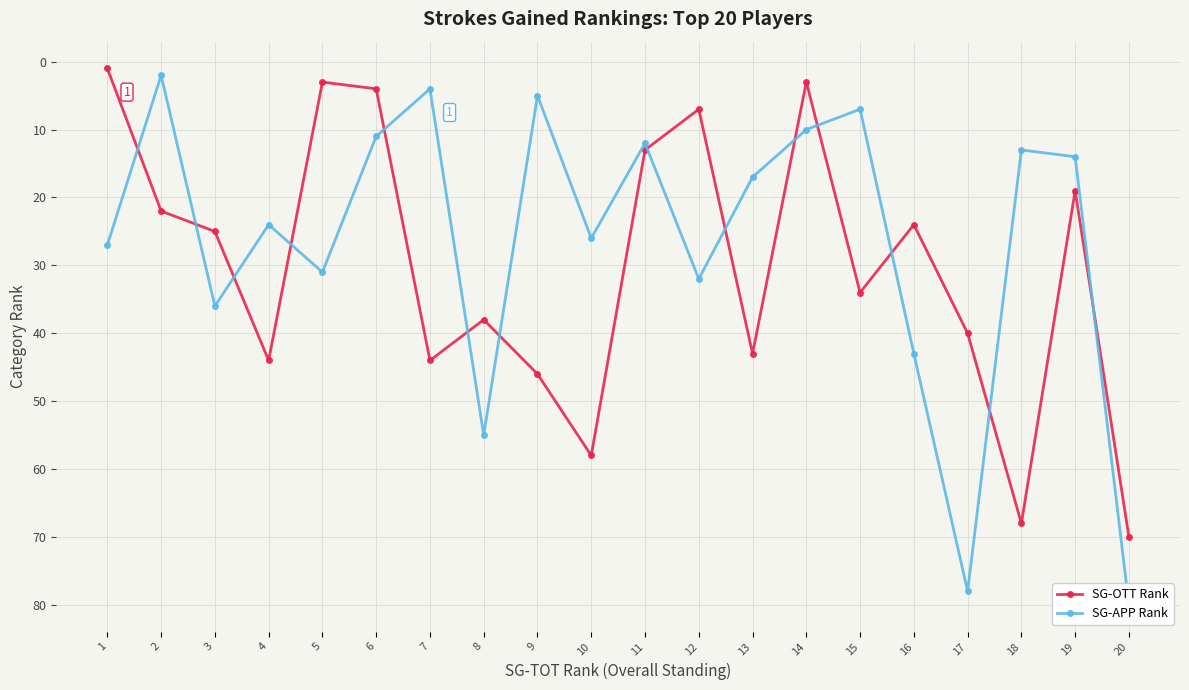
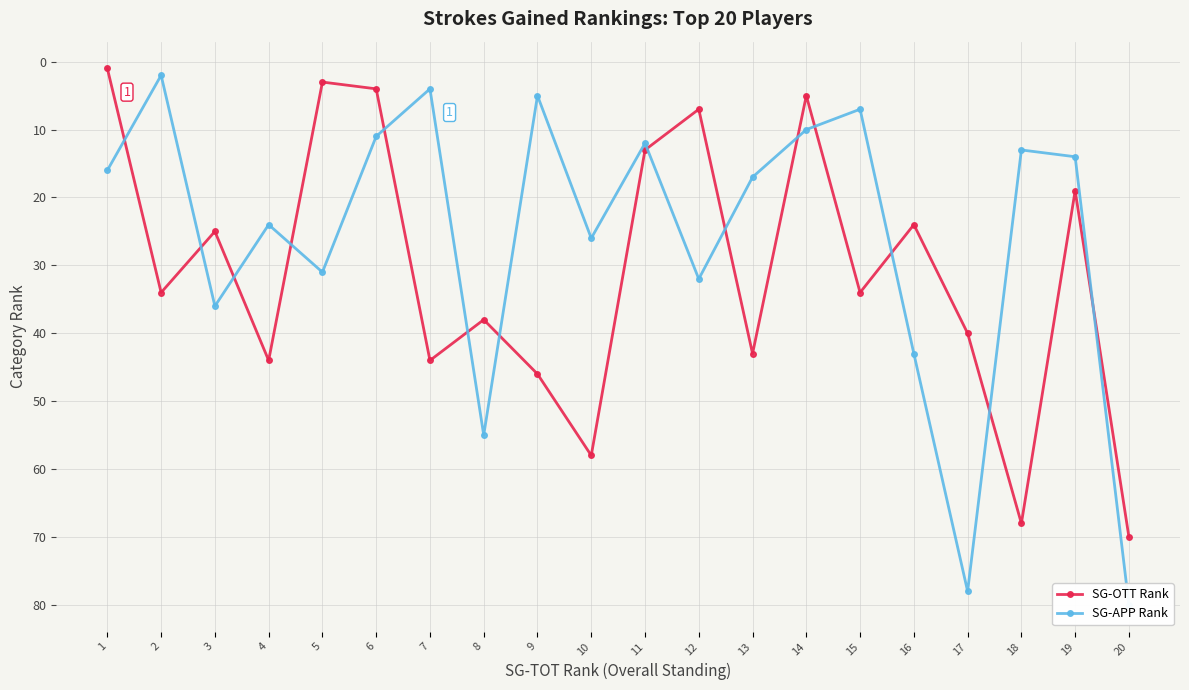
  {
    "SG-OTT Rank": {
-     "2": 22,
+     "2": 34,
      "3": 25,
      "4": 44,
      "5": 3,
      "6": 4,
      "7": 44,
      "8": 38,
      "9": 46,
      "10": 58,
      "11": 13,
      "12": 7,
      "13": 43,
-     "14": 3,
+     "14": 5,
      "15": 34,
      "16": 24,
      "17": 40,
      "18": 68,
      "19": 19,
      "20": 70
    },
    "SG-APP Rank": {
-     "1": 27,
+     "1": 16,
      "2": 2,
      "3": 36,
      "4": 24,
      "5": 31,
      "6": 11,
      "8": 55,
      "9": 5,
      "10": 26,
      "11": 12,
      "12": 32,
      "13": 17,
      "14": 10,
      "15": 7,
      "16": 43,
      "17": 78,
      "18": 13,
      "19": 14
    }
  }
